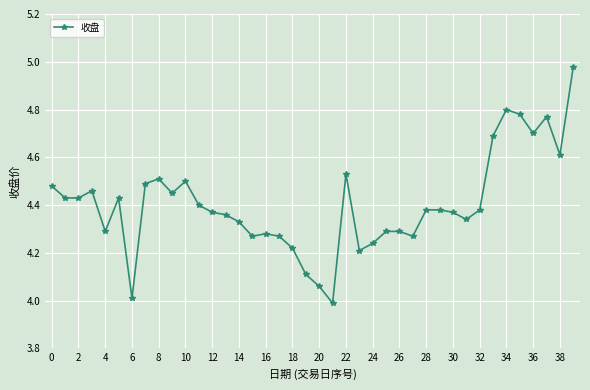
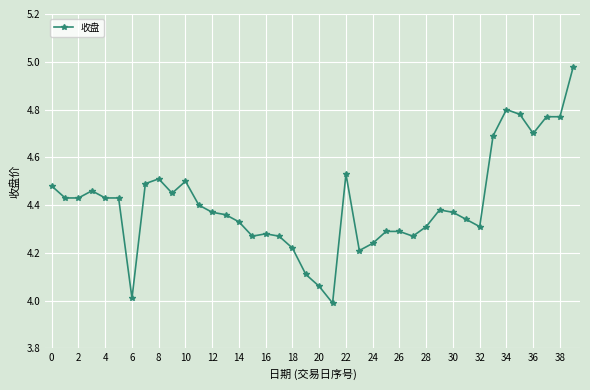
  {
    "0": 4.48,
    "2": 4.43,
-   "4": 4.29,
+   "4": 4.43,
    "6": 4.01,
    "8": 4.51,
    "10": 4.50,
    "12": 4.37,
    "14": 4.33,
    "16": 4.28,
    "18": 4.22,
    "20": 4.06,
    "22": 4.53,
    "24": 4.24,
    "26": 4.29,
-   "28": 4.38,
+   "28": 4.31,
    "30": 4.37,
-   "32": 4.38,
+   "32": 4.31,
    "34": 4.80,
    "36": 4.70,
-   "38": 4.61
+   "38": 4.77
  }
